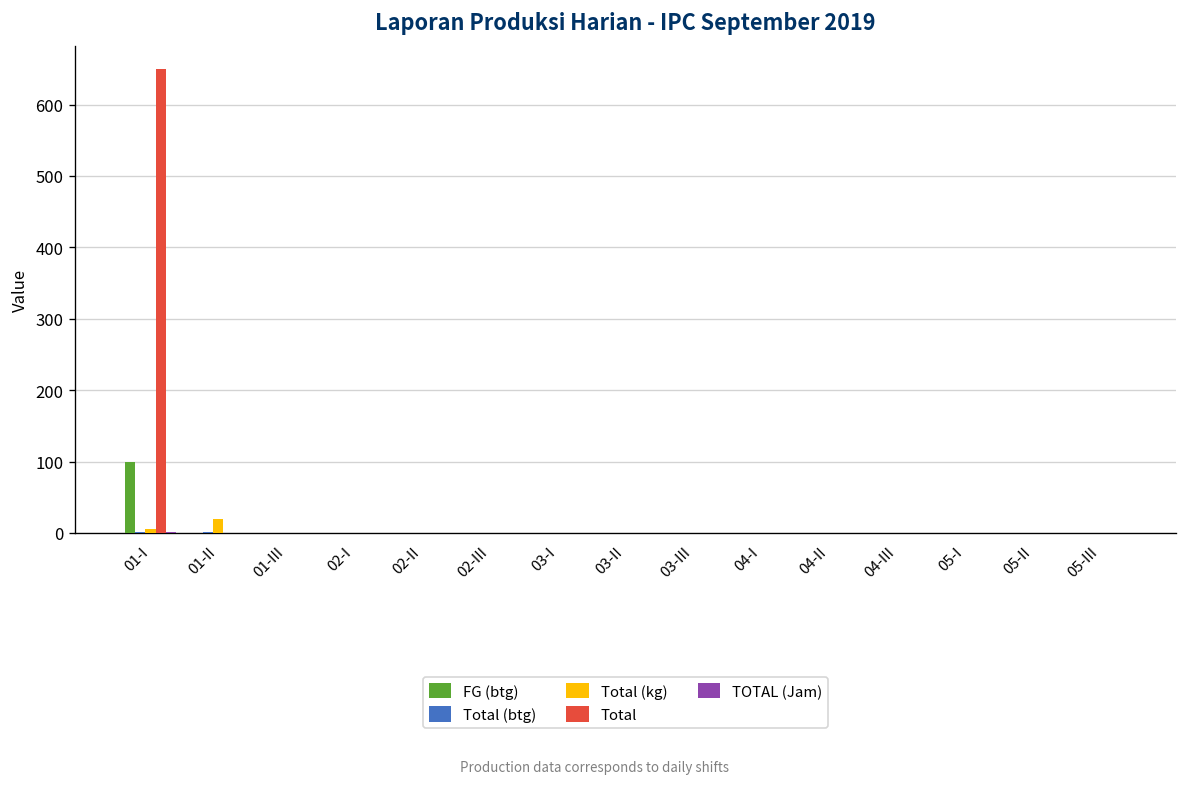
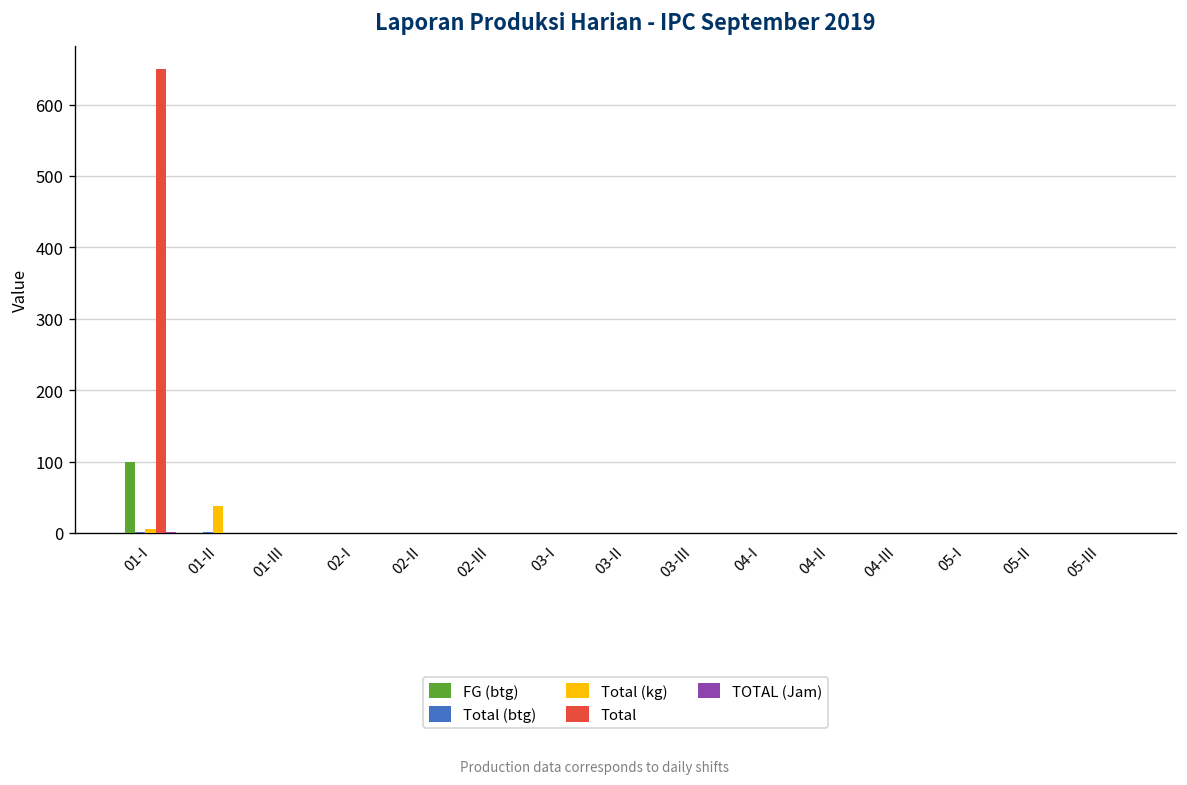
  {
    "FG (btg)": {
      "01-I": 100,
      "01-II": 0,
      "01-III": 0,
      "02-I": 0,
      "02-II": 0,
      "02-III": 0,
      "03-I": 0,
      "03-II": 0,
      "03-III": 0,
      "04-I": 0,
      "04-II": 0,
      "04-III": 0,
      "05-I": 0,
      "05-II": 0,
      "05-III": 0
    },
    "Total (btg)": {
      "01-III": 0,
      "02-I": 0,
      "02-II": 0,
      "02-III": 0,
      "03-I": 0,
      "03-II": 0,
      "03-III": 0,
      "04-I": 0,
      "04-II": 0,
      "04-III": 0,
      "05-I": 0,
      "05-II": 0,
      "05-III": 0
    },
    "Total (kg)": {
      "01-I": 10,
-     "01-II": 20,
+     "01-II": 40,
      "01-III": 0,
      "02-I": 0,
      "02-II": 0,
      "02-III": 0,
      "03-I": 0,
      "03-II": 0,
      "03-III": 0,
      "04-I": 0,
      "04-II": 0,
      "04-III": 0,
      "05-I": 0,
      "05-II": 0,
      "05-III": 0
    },
    "Total": {
      "01-I": 650,
      "01-II": 0,
      "01-III": 0,
      "02-I": 0,
      "02-II": 0,
      "02-III": 0,
      "03-I": 0,
      "03-II": 0,
      "03-III": 0,
      "04-I": 0,
      "04-II": 0,
      "04-III": 0,
      "05-I": 0,
      "05-II": 0,
      "05-III": 0
    },
    "TOTAL (Jam)": {
      "01-II": 0,
      "01-III": 0,
      "02-I": 0,
      "02-II": 0,
      "02-III": 0,
      "03-I": 0,
      "03-II": 0,
      "03-III": 0,
      "04-I": 0,
      "04-II": 0,
      "04-III": 0,
      "05-I": 0,
      "05-II": 0,
      "05-III": 0
    }
  }
